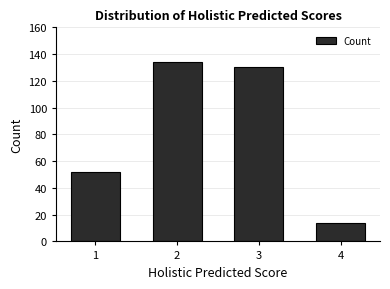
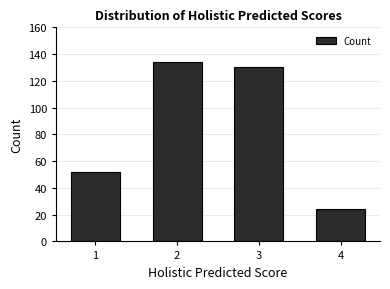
  {
    "1": 52,
    "2": 134,
    "3": 130,
-   "4": 14
+   "4": 24
  }
